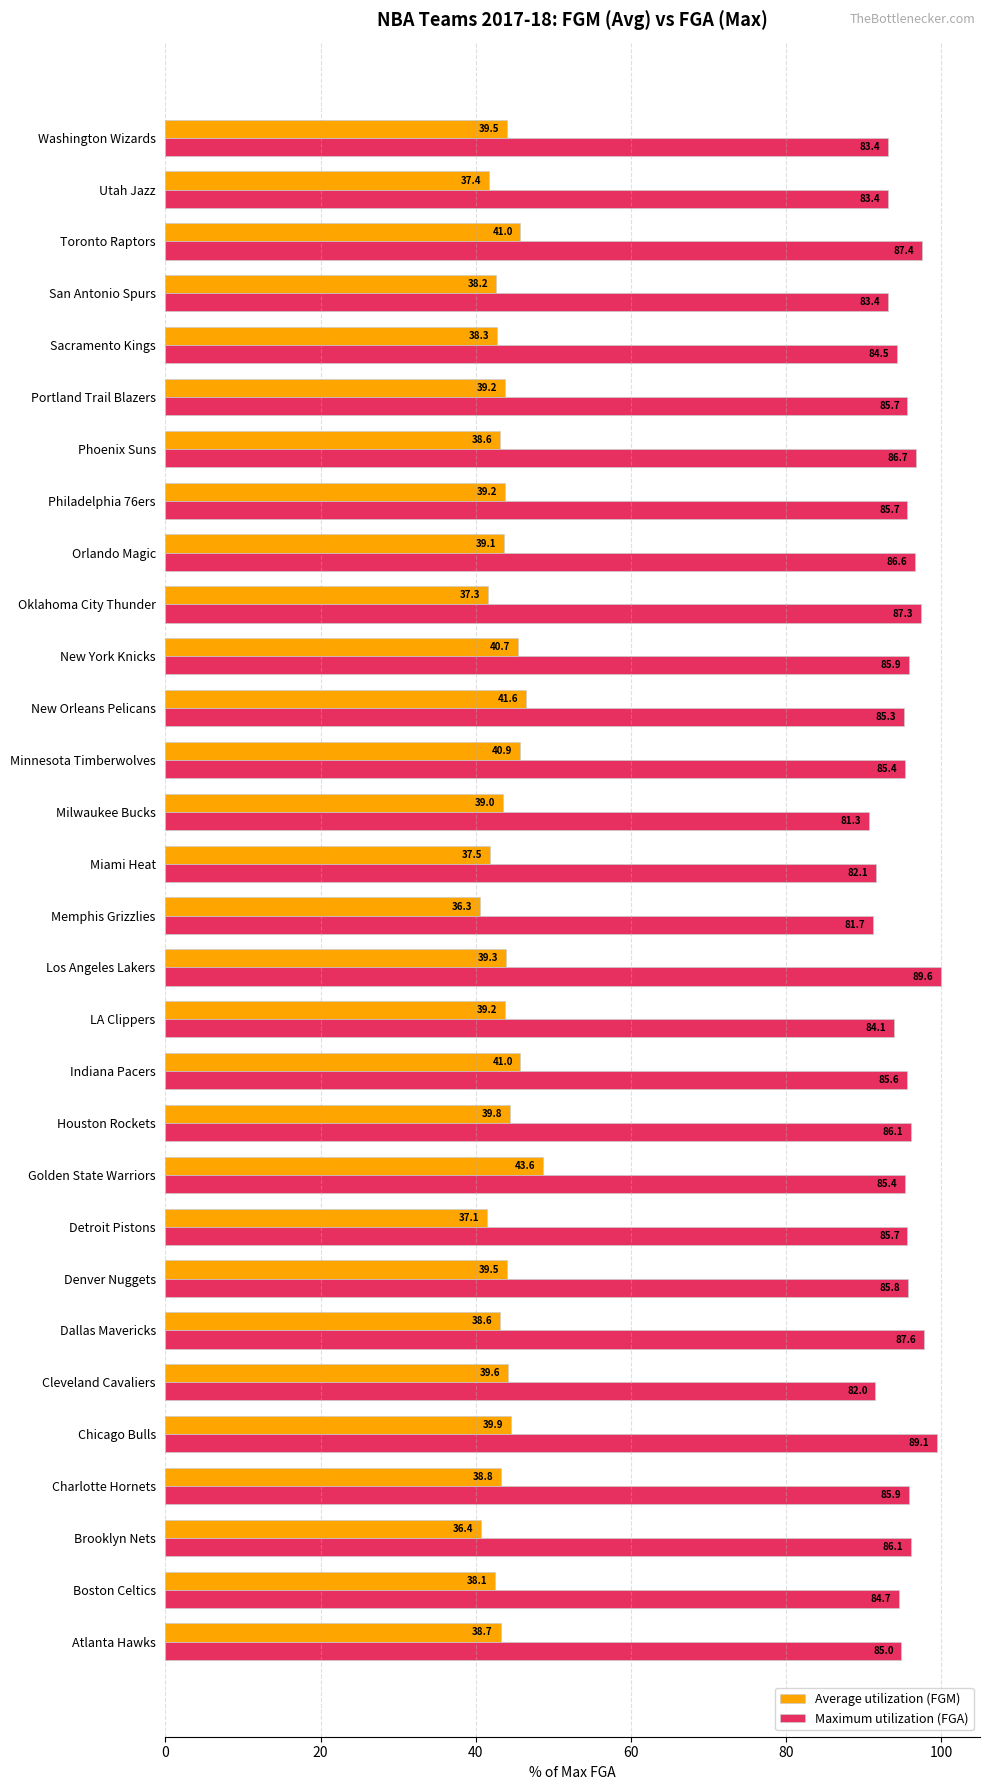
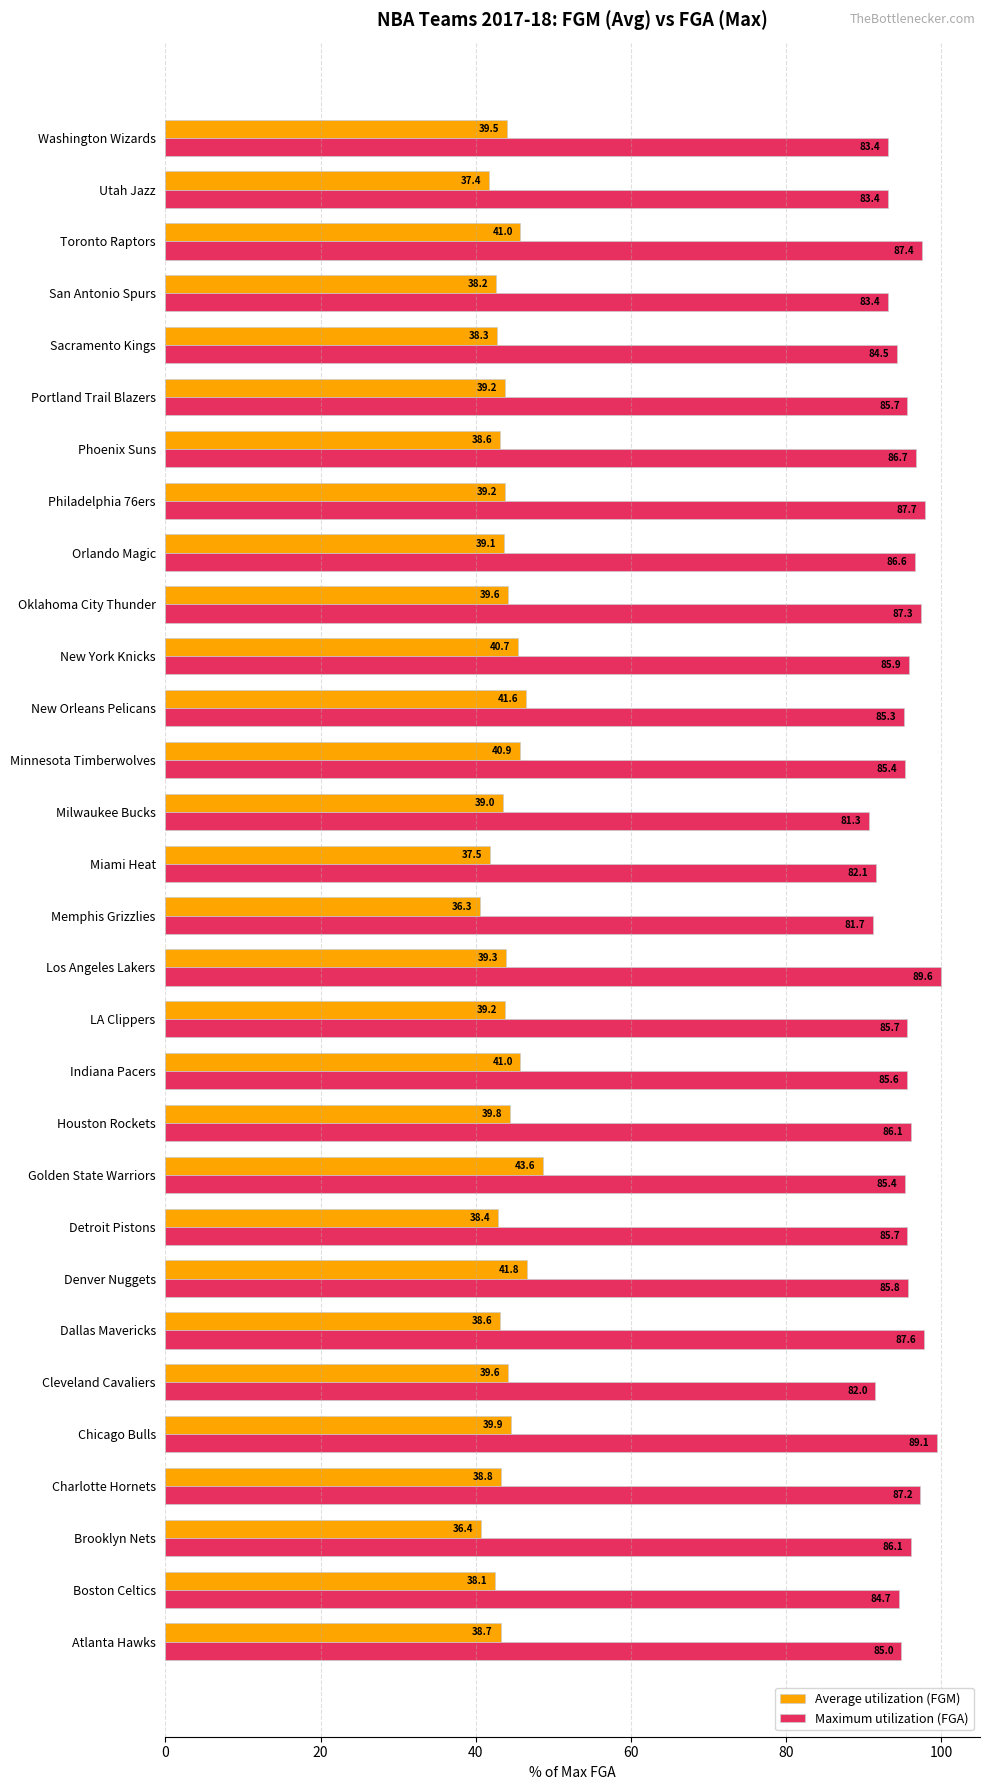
  {
    "Average utilization (FGM)": {
-     "Oklahoma City Thunder": 37.3,
-     "Detroit Pistons": 37.1,
-     "Denver Nuggets": 39.5
+     "Oklahoma City Thunder": 39.6,
+     "Detroit Pistons": 38.4,
+     "Denver Nuggets": 41.8
    },
    "Maximum utilization (FGA)": {
-     "Philadelphia 76ers": 85.7,
-     "LA Clippers": 84.1,
-     "Charlotte Hornets": 85.9
+     "Philadelphia 76ers": 87.7,
+     "LA Clippers": 85.7,
+     "Charlotte Hornets": 87.2
    }
  }
